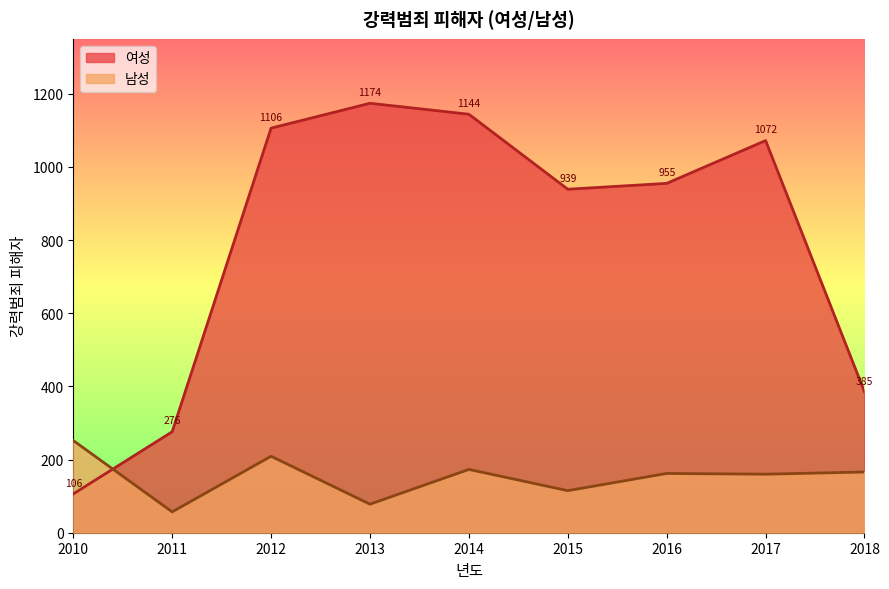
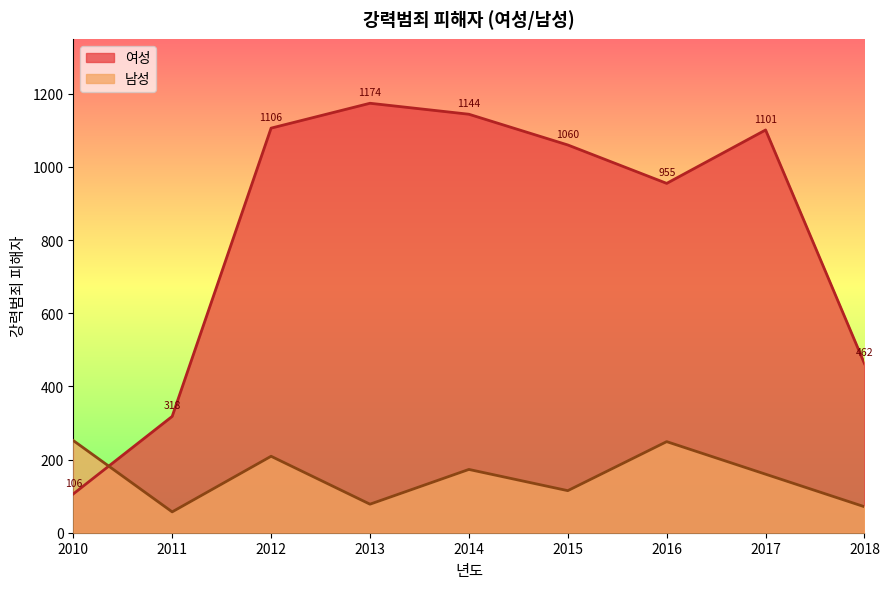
  {
    "여성": {
      "2010": 106,
-     "2011": 276,
+     "2011": 318,
      "2012": 1106,
      "2013": 1174,
      "2014": 1144,
-     "2015": 939,
+     "2015": 1060,
      "2016": 955,
-     "2017": 1072,
-     "2018": 385
+     "2017": 1101,
+     "2018": 462
    },
    "남성": {
      "2010": 250,
      "2011": 60,
      "2012": 210,
      "2013": 80,
      "2014": 170,
      "2015": 120,
-     "2016": 160,
+     "2016": 250,
      "2017": 160,
-     "2018": 170
+     "2018": 70
    }
  }
